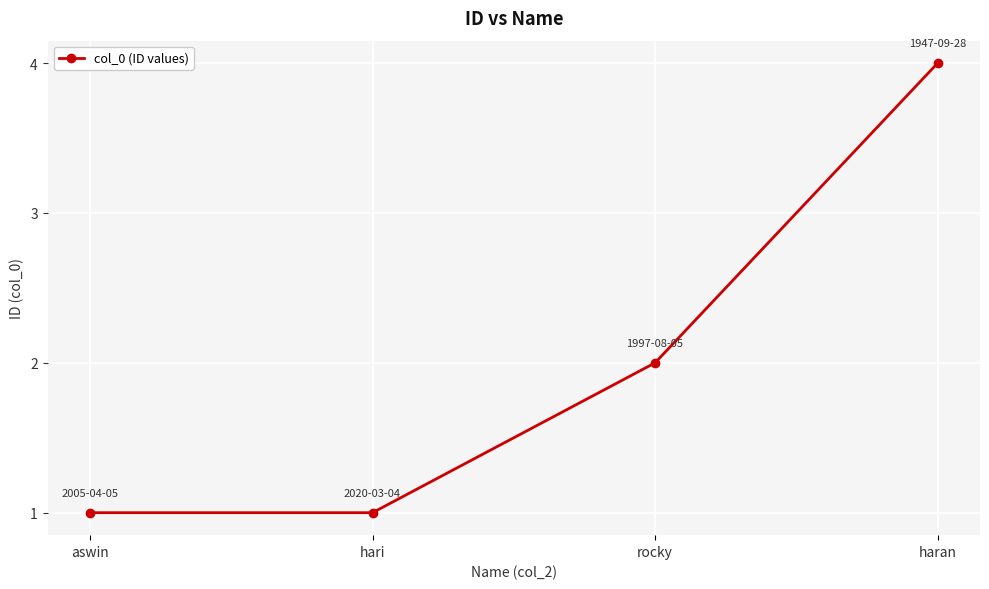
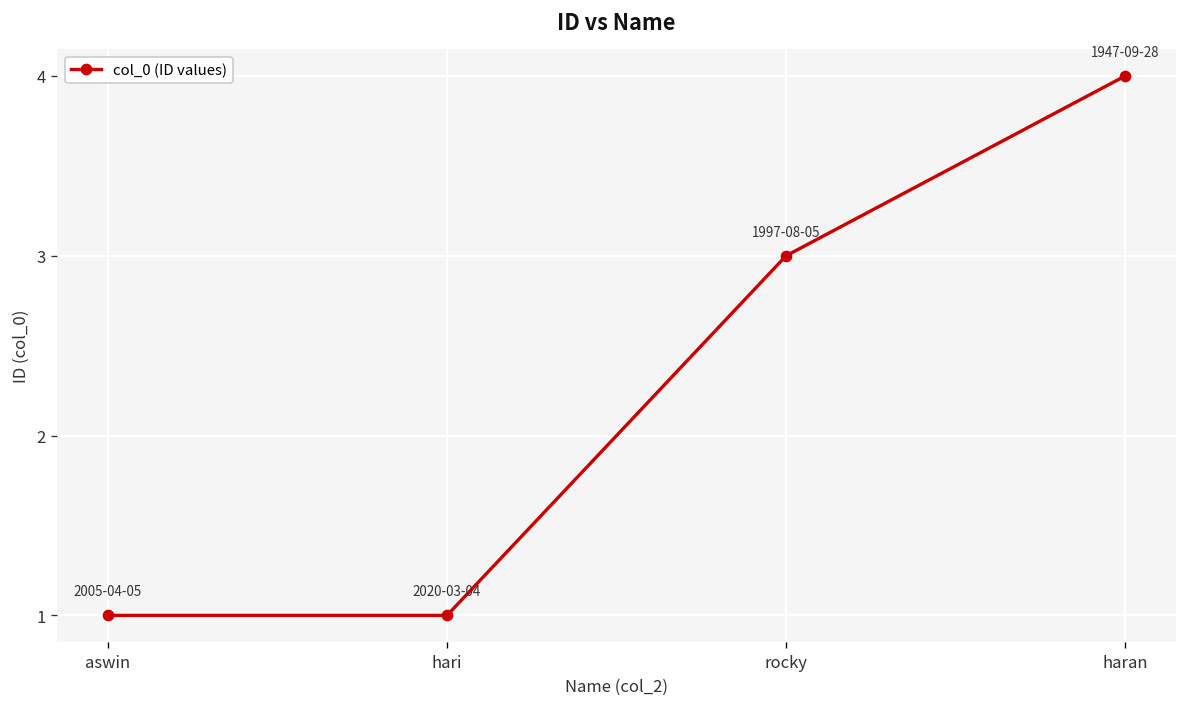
  {
-   "rocky": 2
+   "rocky": 3
  }
